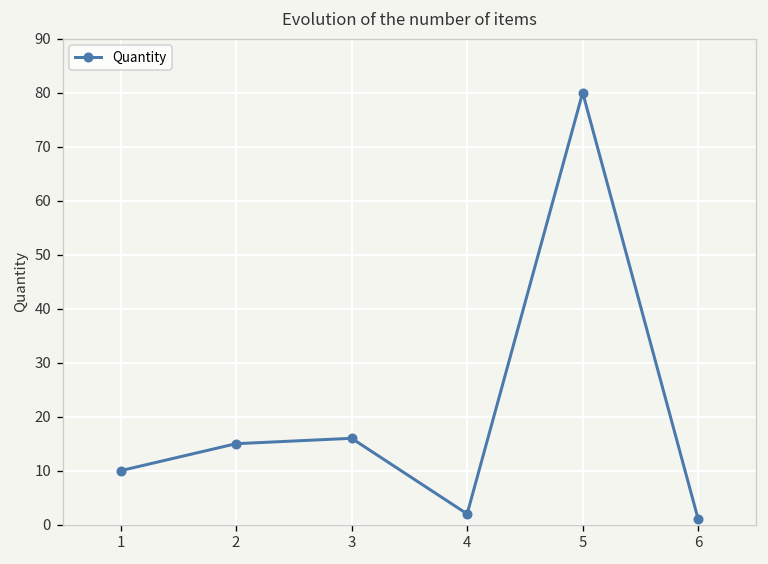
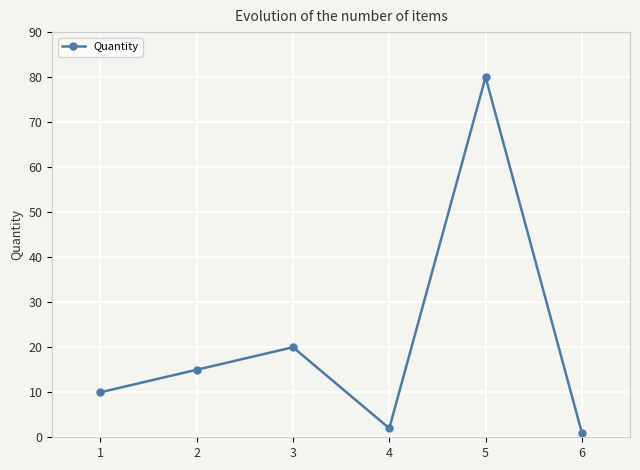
  {
    "1": 10,
    "2": 15,
-   "3": 16,
+   "3": 20,
    "4": 2,
    "5": 80,
    "6": 1
  }
